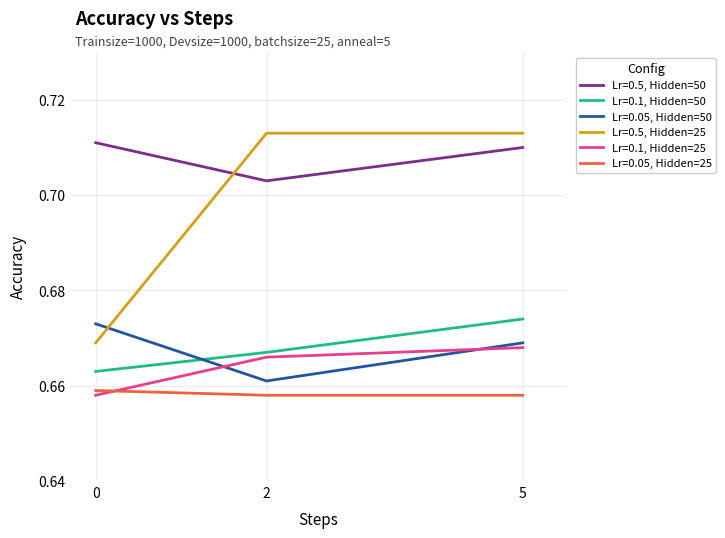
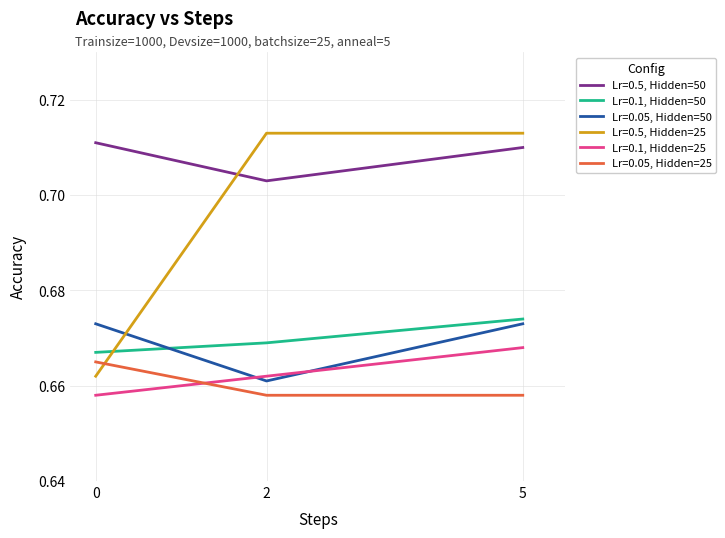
  {
    "Lr=0.5, Hidden=50": {
      "0": 0.711,
      "2": 0.703,
      "5": 0.710
    },
    "Lr=0.1, Hidden=50": {
-     "0": 0.663,
-     "2": 0.667,
+     "0": 0.667,
+     "2": 0.669,
      "5": 0.674
    },
    "Lr=0.05, Hidden=50": {
      "0": 0.673,
      "2": 0.661,
-     "5": 0.669
+     "5": 0.673
    },
    "Lr=0.5, Hidden=25": {
-     "0": 0.669,
+     "0": 0.662,
      "2": 0.713,
      "5": 0.713
    },
    "Lr=0.1, Hidden=25": {
      "0": 0.658,
-     "2": 0.666,
+     "2": 0.662,
      "5": 0.668
    },
    "Lr=0.05, Hidden=25": {
-     "0": 0.659,
+     "0": 0.665,
      "2": 0.658,
      "5": 0.658
    }
  }
